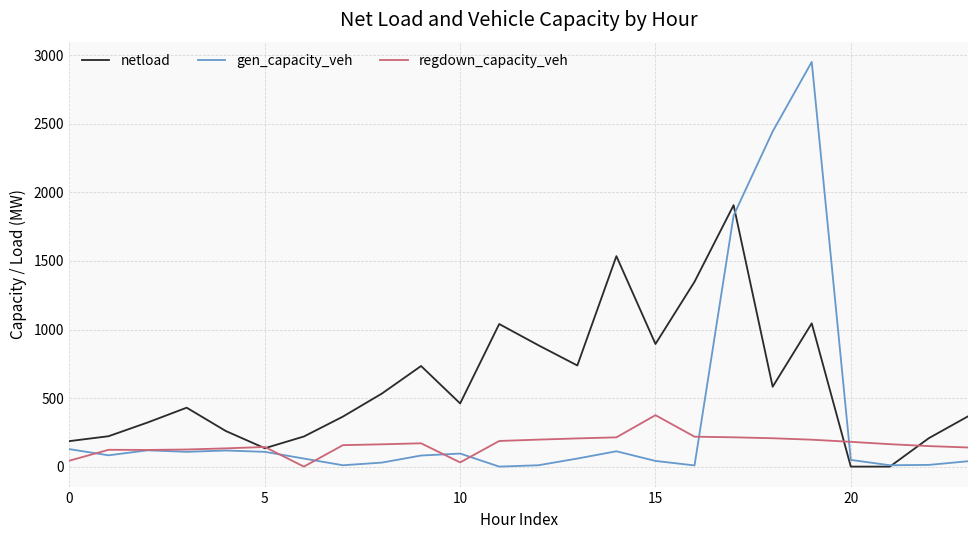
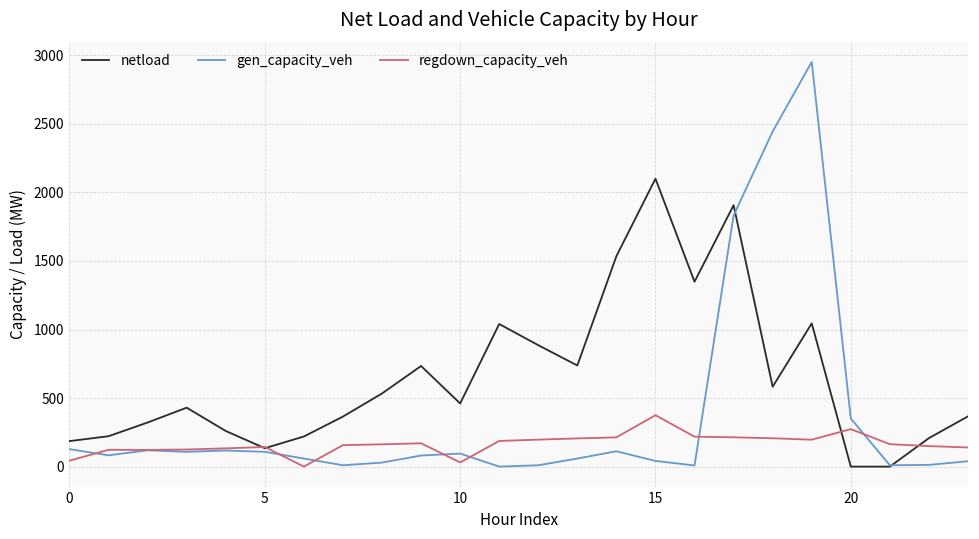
  {
    "netload": {
      "0": 190,
      "10": 460,
-     "15": 890,
+     "15": 2100,
      "20": 0
    },
    "gen_capacity_veh": {
      "0": 130,
      "5": 110,
      "10": 100,
      "15": 40,
-     "20": 50
+     "20": 350
    },
    "regdown_capacity_veh": {
      "0": 40,
      "10": 30,
      "15": 380,
-     "20": 180
+     "20": 270
    }
  }
